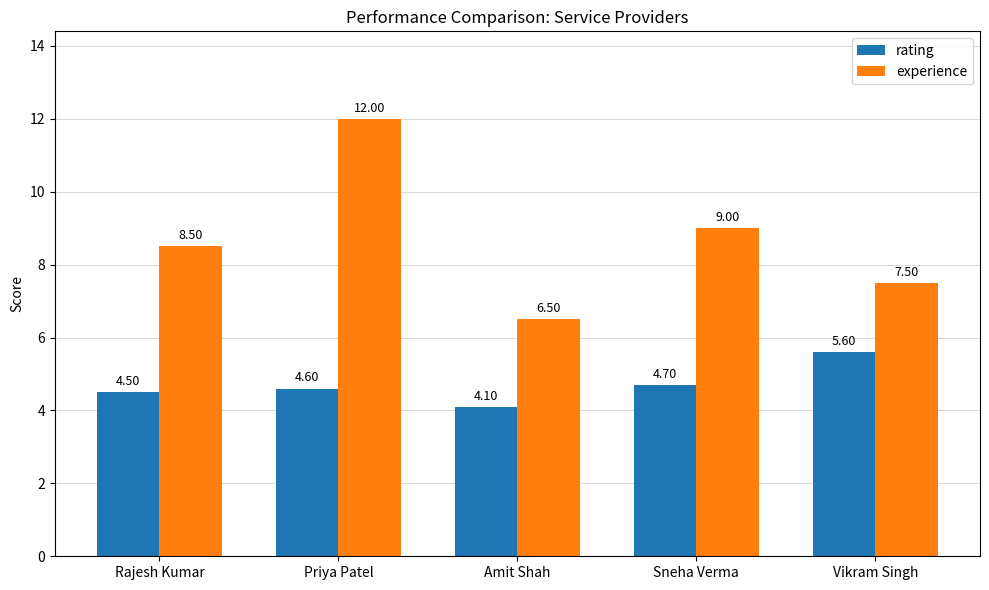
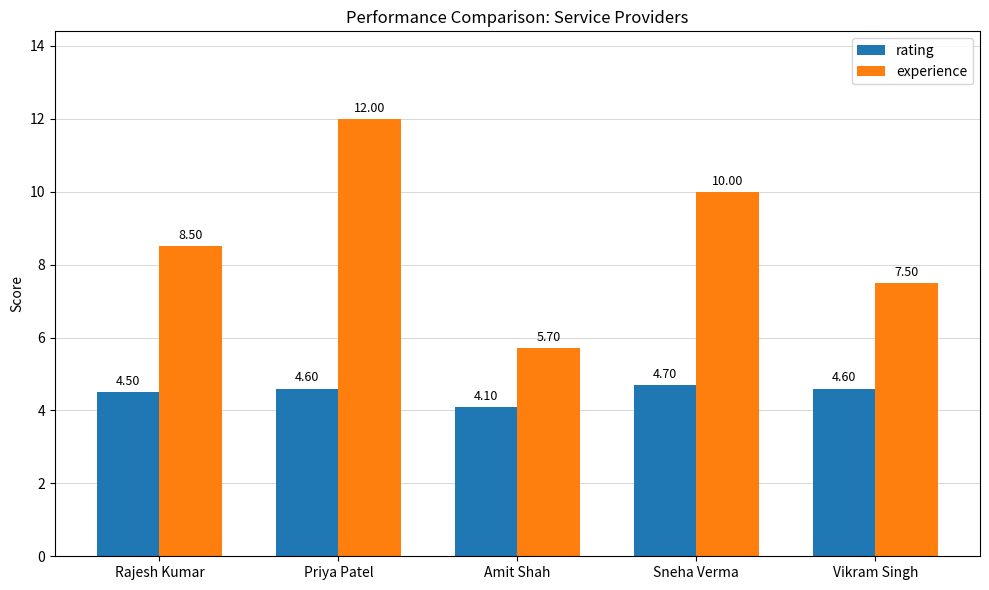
  {
    "rating": {
      "Rajesh Kumar": 4.50,
      "Priya Patel": 4.60,
      "Amit Shah": 4.10,
      "Sneha Verma": 4.70,
-     "Vikram Singh": 5.60
+     "Vikram Singh": 4.60
    },
    "experience": {
      "Rajesh Kumar": 8.50,
      "Priya Patel": 12.00,
-     "Amit Shah": 6.50,
-     "Sneha Verma": 9.00,
+     "Amit Shah": 5.70,
+     "Sneha Verma": 10.00,
      "Vikram Singh": 7.50
    }
  }
